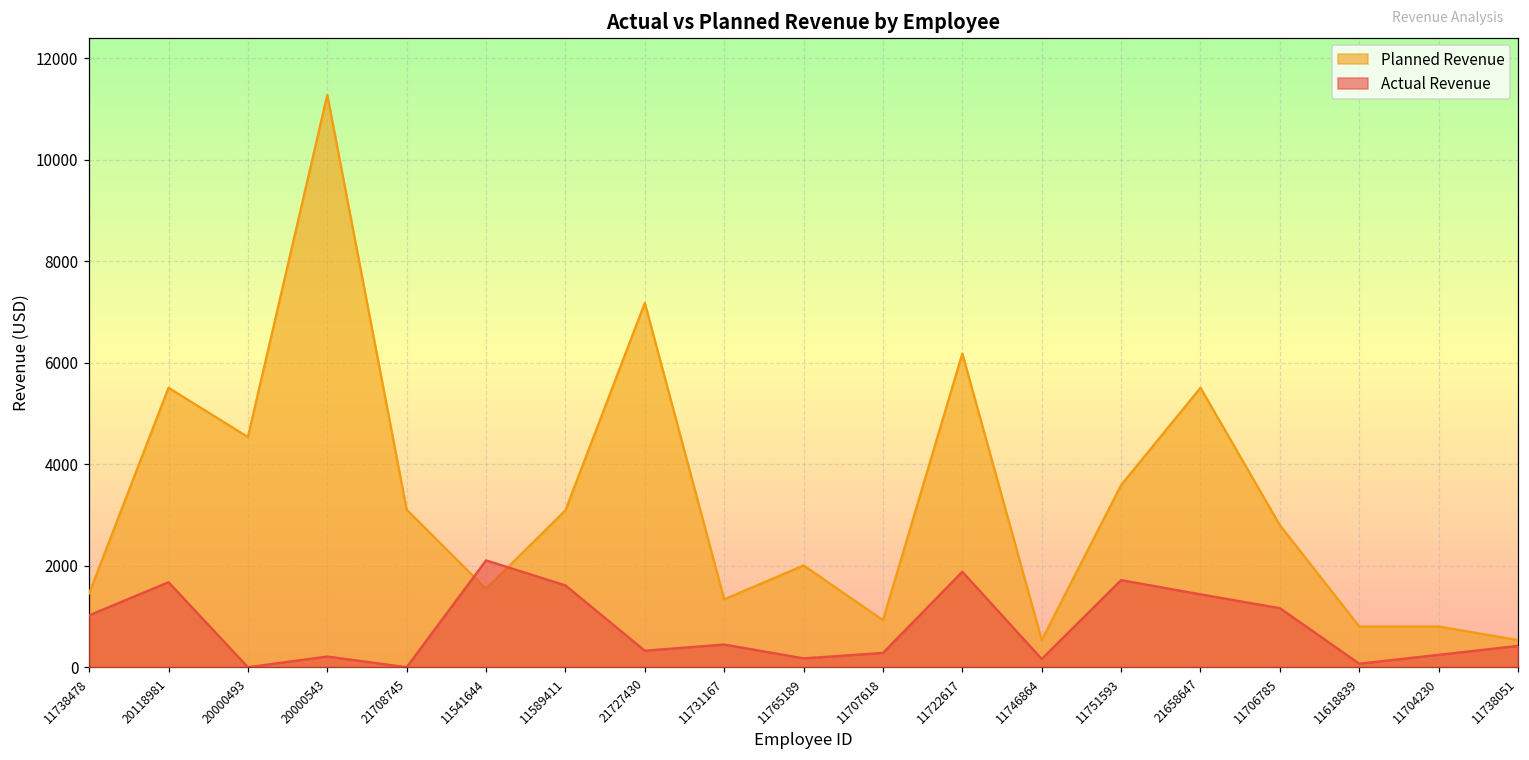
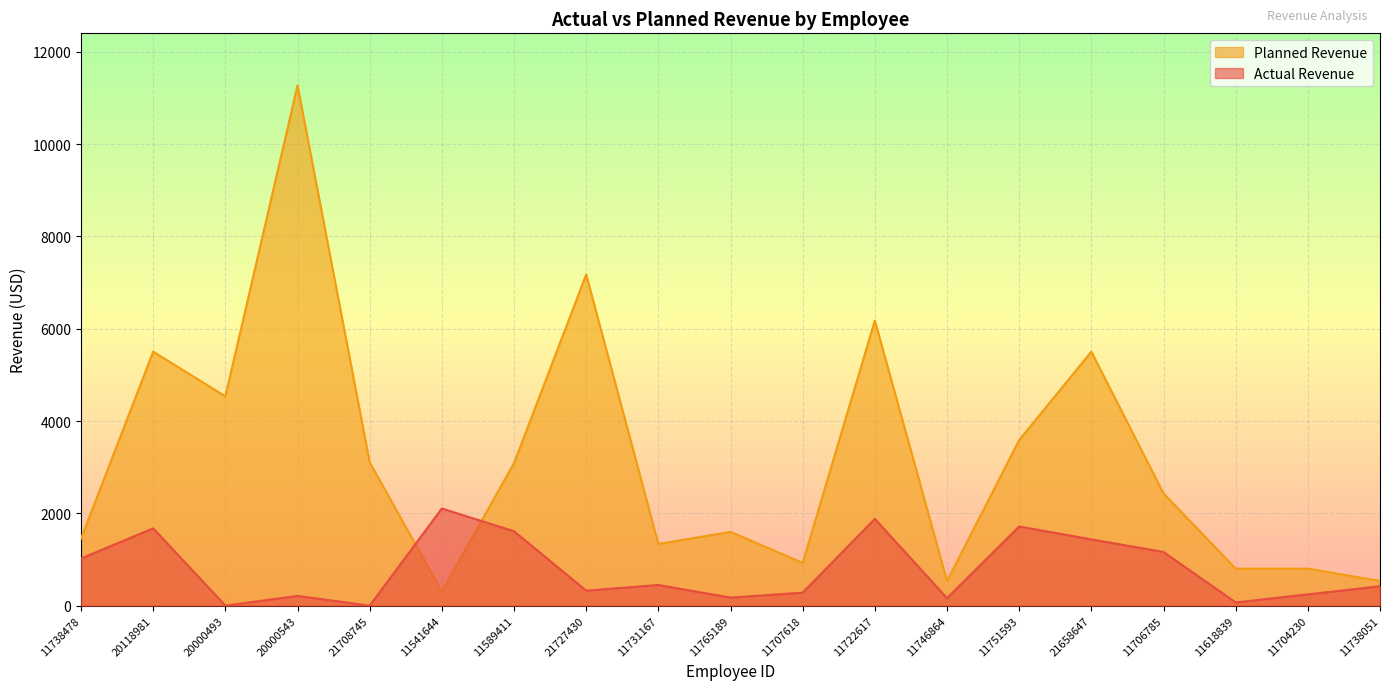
  {
    "Planned Revenue": {
      "11738478": 1500,
      "20118981": 5500,
      "20000493": 4500,
      "20000543": 11300,
      "21708745": 3100,
-     "11541644": 1500,
+     "11541644": 300,
      "11589411": 3100,
      "21727430": 7200,
      "11731167": 1300,
-     "11765189": 2000,
+     "11765189": 1600,
      "11707618": 900,
      "11722617": 6200,
      "11746864": 500,
      "11751593": 3600,
      "21658647": 5500,
-     "11706785": 2800,
+     "11706785": 2400,
      "11618839": 800,
      "11704230": 800,
      "11738051": 500
    },
    "Actual Revenue": {
      "11738478": 1000,
      "20118981": 1700,
      "20000493": 0,
      "20000543": 200,
      "21708745": 0,
      "11541644": 2100,
      "11589411": 1600,
      "21727430": 300,
      "11731167": 400,
      "11765189": 200,
      "11707618": 300,
      "11722617": 1900,
      "11746864": 200,
      "11751593": 1700,
      "21658647": 1400,
      "11706785": 1200,
      "11618839": 100,
      "11704230": 200,
      "11738051": 400
    }
  }
